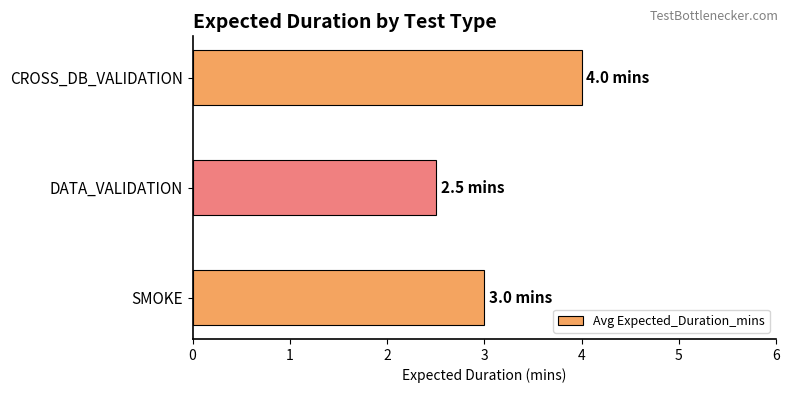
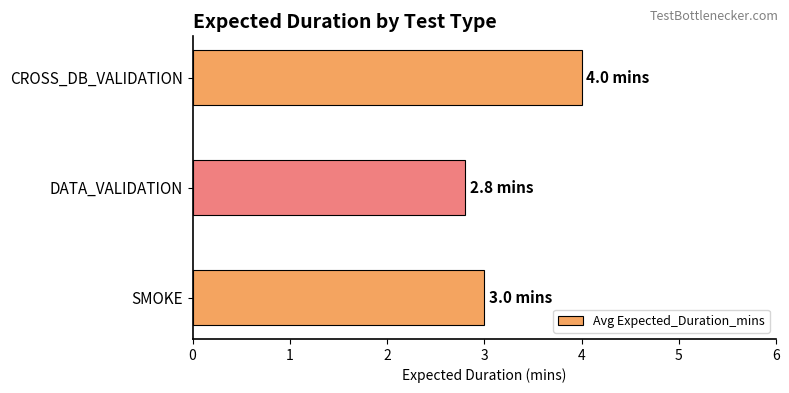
  {
    "CROSS_DB_VALIDATION": 4.0,
-   "DATA_VALIDATION": 2.5,
+   "DATA_VALIDATION": 2.8,
    "SMOKE": 3.0
  }
